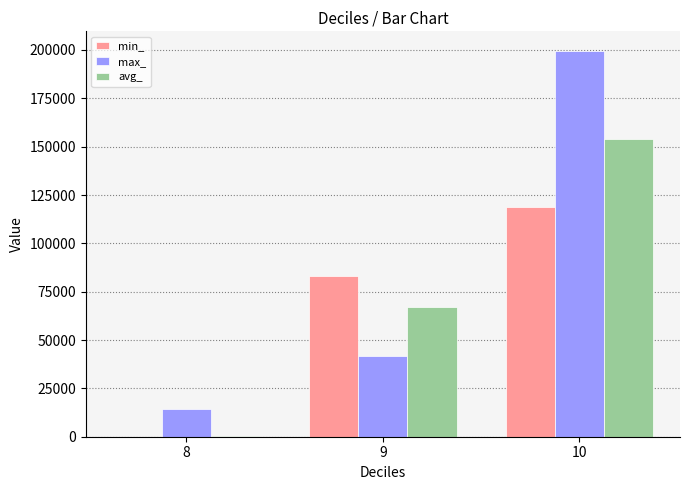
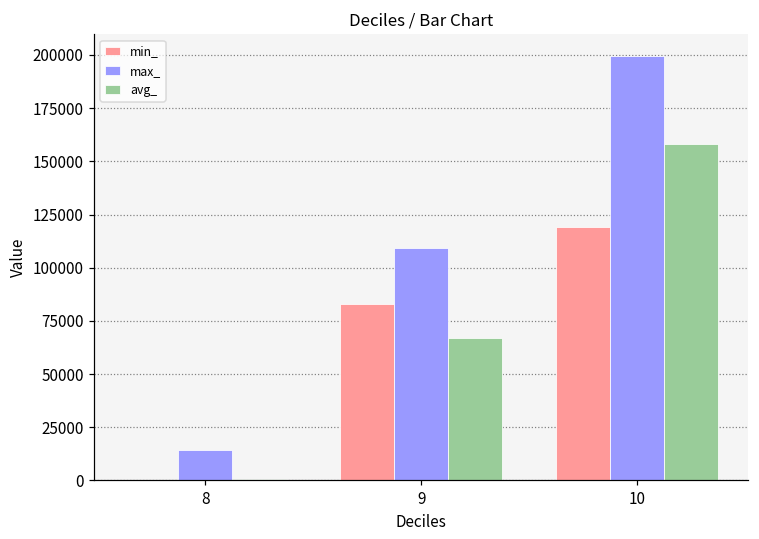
  {
    "min_": {
      "8": 0,
      "9": 83000,
      "10": 119000
    },
    "max_": {
      "8": 14000,
-     "9": 42000,
+     "9": 109000,
      "10": 200000
    },
    "avg_": {
      "9": 67000,
-     "10": 154000
+     "10": 158000
    }
  }
